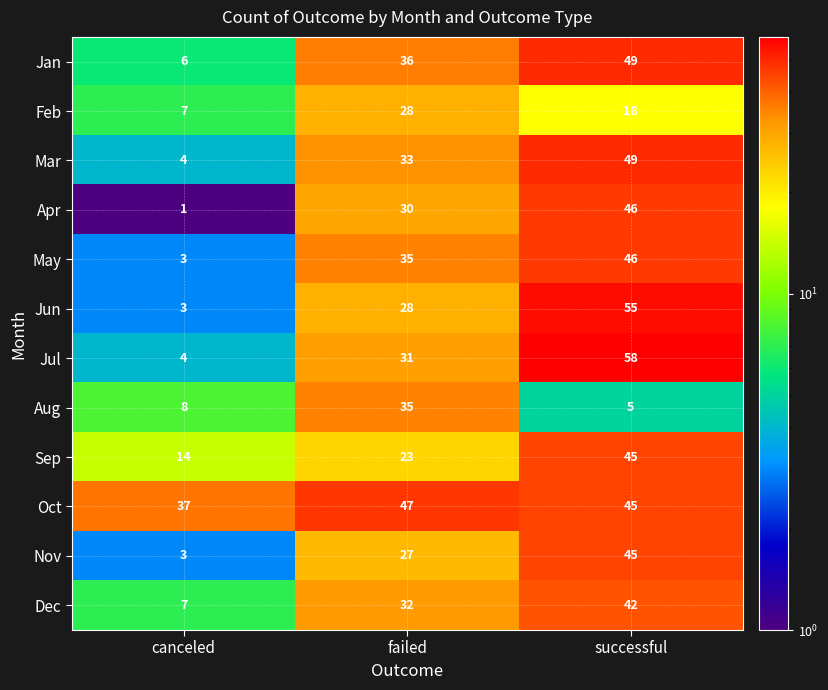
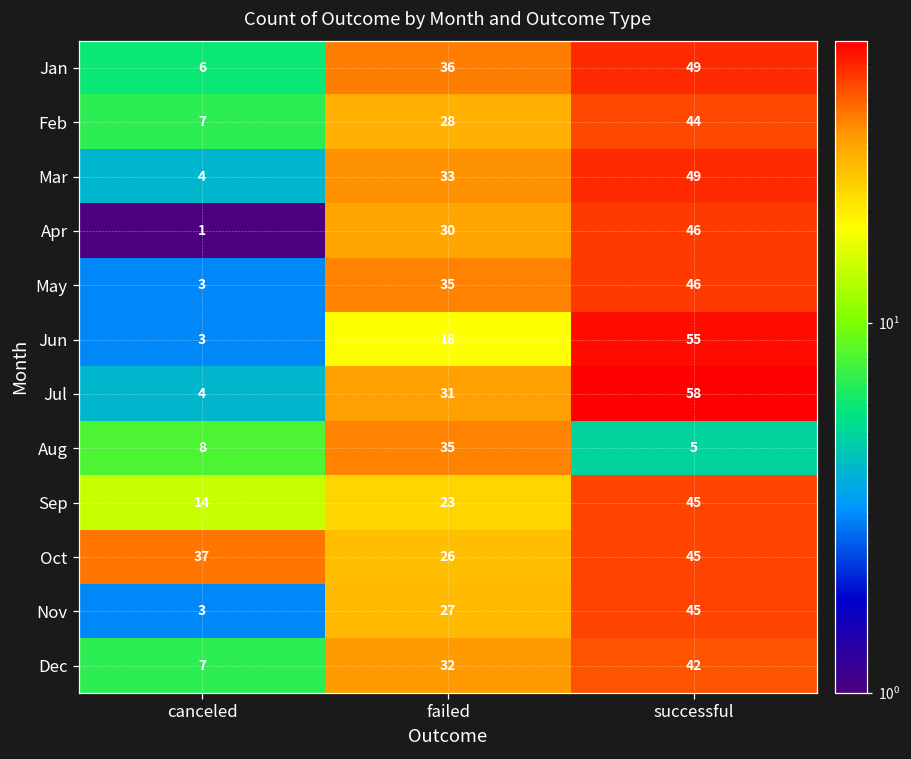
  {
    "Jan": {
      "canceled": 6,
      "failed": 36,
      "successful": 49
    },
    "Feb": {
      "canceled": 7,
      "failed": 28,
-     "successful": 18
+     "successful": 44
    },
    "Mar": {
      "canceled": 4,
      "failed": 33,
      "successful": 49
    },
    "Apr": {
      "canceled": 1,
      "failed": 30,
      "successful": 46
    },
    "May": {
      "canceled": 3,
      "failed": 35,
      "successful": 46
    },
    "Jun": {
      "canceled": 3,
-     "failed": 28,
+     "failed": 18,
      "successful": 55
    },
    "Jul": {
      "canceled": 4,
      "failed": 31,
      "successful": 58
    },
    "Aug": {
      "canceled": 8,
      "failed": 35,
      "successful": 5
    },
    "Sep": {
      "canceled": 14,
      "failed": 23,
      "successful": 45
    },
    "Oct": {
      "canceled": 37,
-     "failed": 47,
+     "failed": 26,
      "successful": 45
    },
    "Nov": {
      "canceled": 3,
      "failed": 27,
      "successful": 45
    },
    "Dec": {
      "canceled": 7,
      "failed": 32,
      "successful": 42
    }
  }
